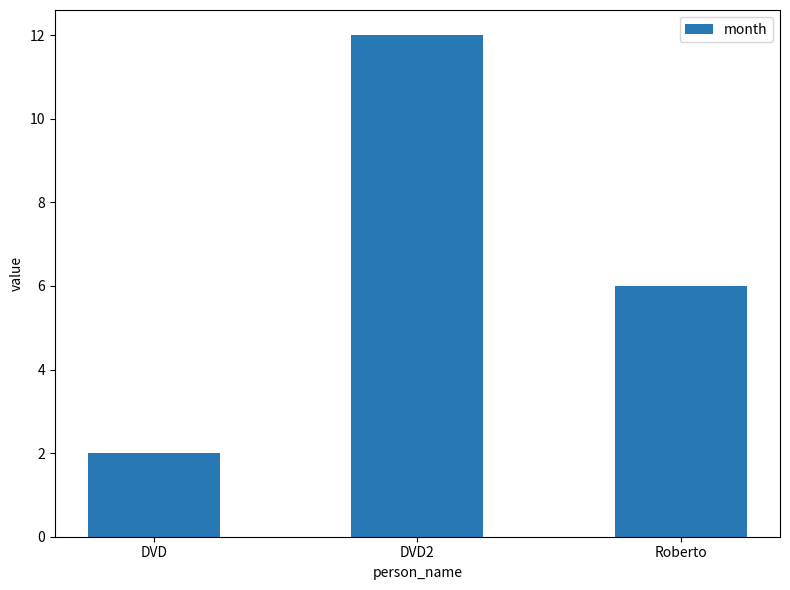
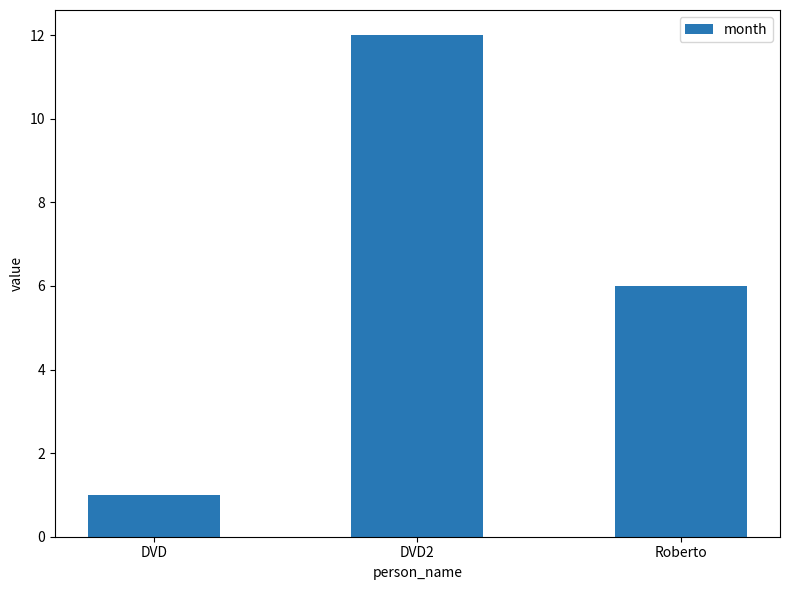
  {
-   "DVD": 2,
+   "DVD": 1,
    "DVD2": 12,
    "Roberto": 6
  }
